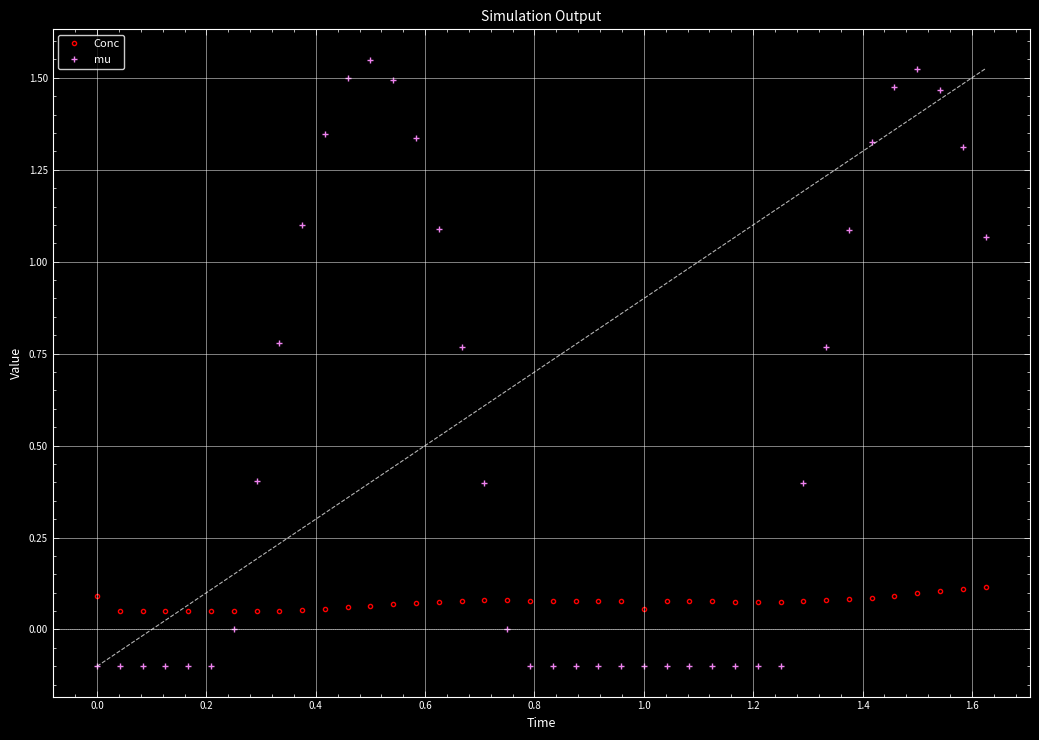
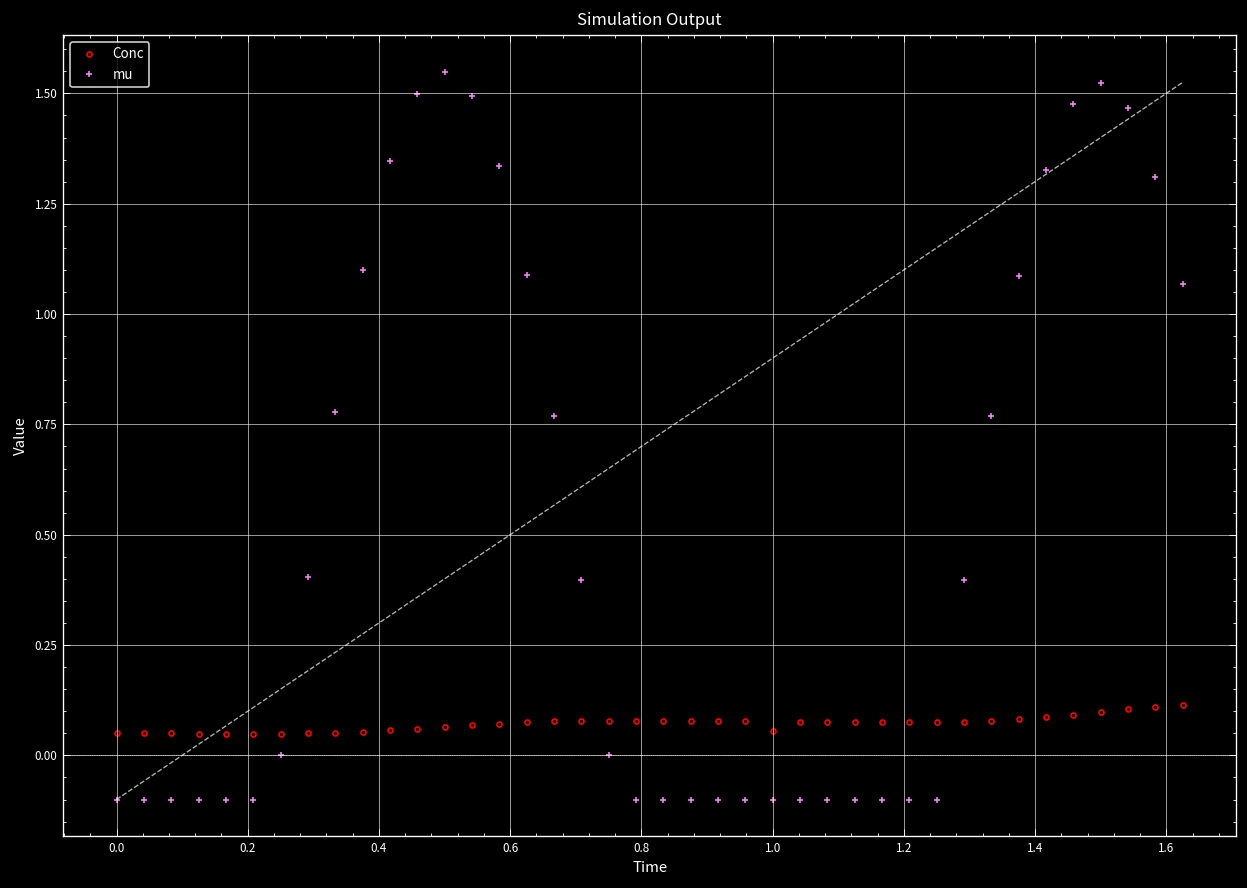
  {
    "Conc": {
-     "0.0": 0.09,
+     "0.0": 0.05,
      "1.0": 0.05
    },
    "mu": {
      "1.0": -0.10
    }
  }
